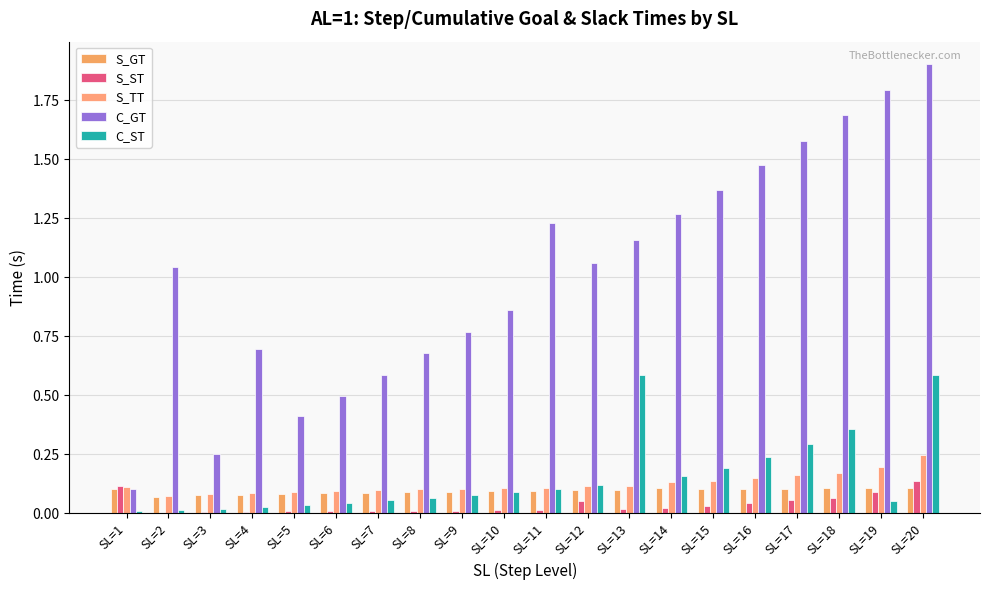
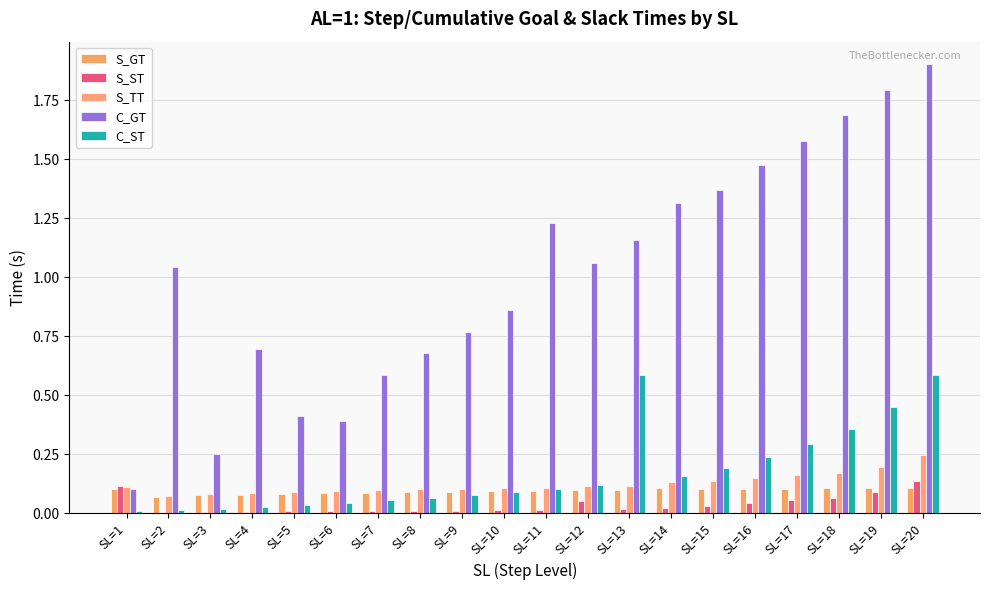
  {
    "S_ST": {
      "SL=1": 0.12,
      "SL=7": 0.01,
      "SL=8": 0.01,
      "SL=9": 0.01,
      "SL=10": 0.01,
      "SL=11": 0.01,
      "SL=12": 0.05,
      "SL=13": 0.02,
      "SL=14": 0.02,
      "SL=15": 0.03,
      "SL=16": 0.04,
      "SL=17": 0.06,
      "SL=18": 0.07,
      "SL=19": 0.09,
      "SL=20": 0.14
    },
    "C_GT": {
      "SL=1": 0.10,
      "SL=2": 1.04,
      "SL=3": 0.25,
      "SL=4": 0.70,
      "SL=5": 0.41,
-     "SL=6": 0.50,
+     "SL=6": 0.39,
      "SL=7": 0.59,
      "SL=8": 0.68,
      "SL=9": 0.77,
      "SL=10": 0.86,
      "SL=11": 1.23,
      "SL=12": 1.06,
      "SL=13": 1.16,
-     "SL=14": 1.27,
+     "SL=14": 1.32,
      "SL=15": 1.37,
      "SL=16": 1.48,
      "SL=17": 1.58,
      "SL=18": 1.69,
      "SL=19": 1.80,
      "SL=20": 1.90
    },
    "C_ST": {
      "SL=2": 0.01,
      "SL=3": 0.02,
      "SL=4": 0.03,
      "SL=5": 0.03,
      "SL=6": 0.04,
      "SL=7": 0.06,
      "SL=8": 0.07,
      "SL=9": 0.08,
      "SL=10": 0.09,
      "SL=11": 0.11,
      "SL=12": 0.12,
      "SL=13": 0.59,
      "SL=14": 0.16,
      "SL=15": 0.19,
      "SL=16": 0.24,
      "SL=17": 0.29,
      "SL=18": 0.36,
-     "SL=19": 0.05,
+     "SL=19": 0.45,
      "SL=20": 0.59
    }
  }
